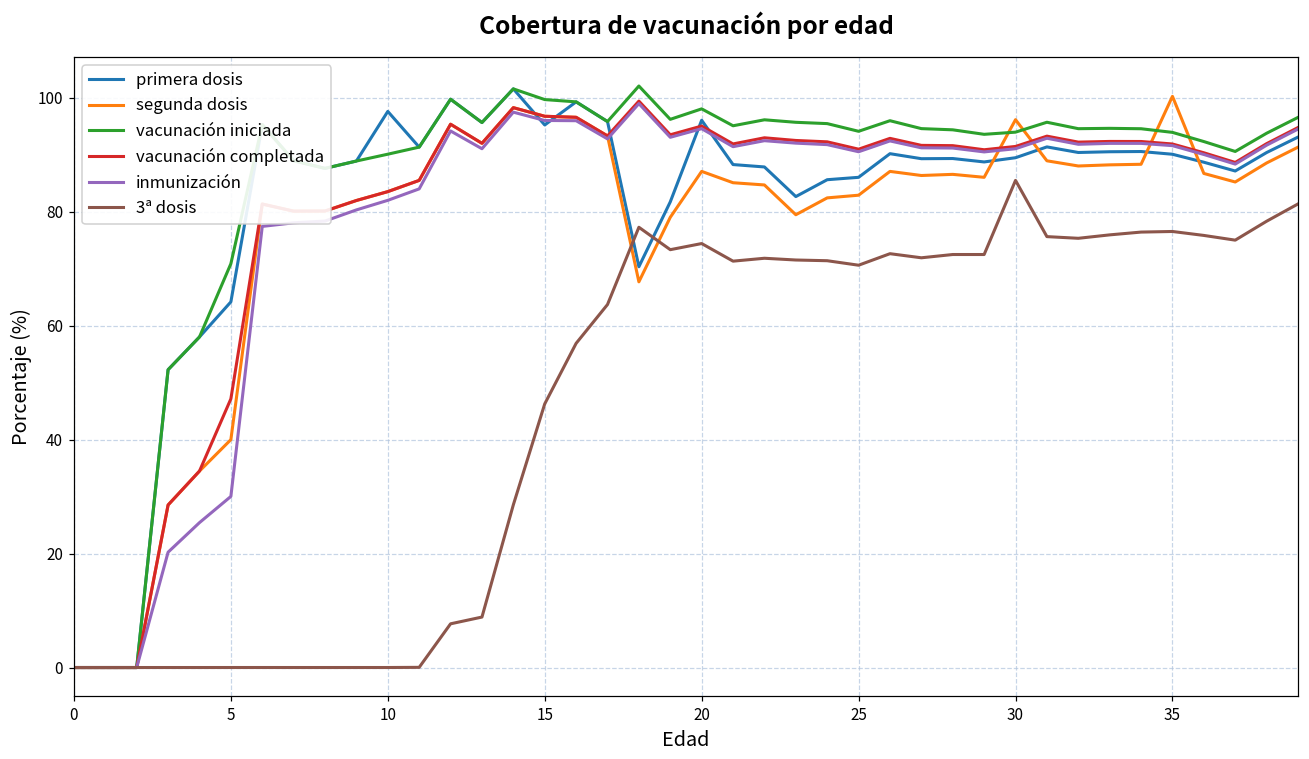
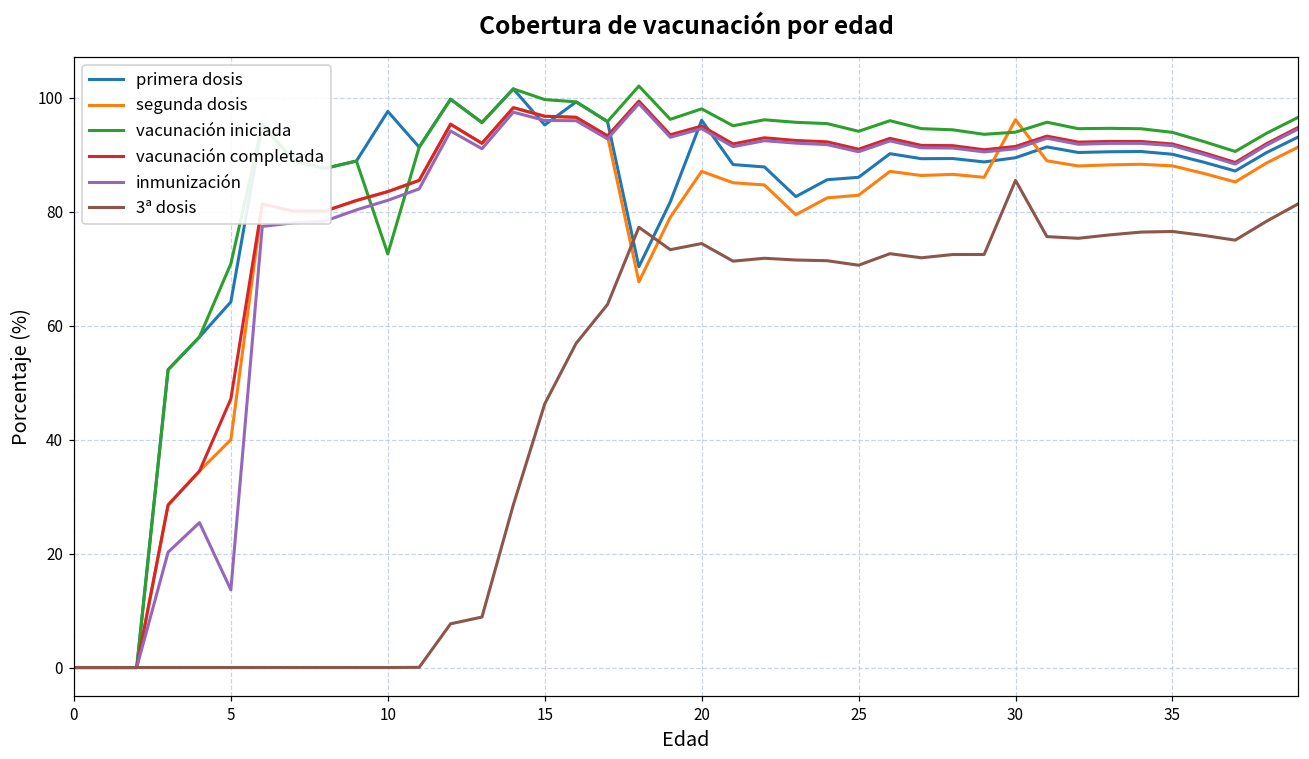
  {
    "primera dosis": {
      "5": 64,
      "10": 98,
      "15": 95,
      "20": 96,
      "25": 86,
      "30": 90,
      "35": 90
    },
    "segunda dosis": {
      "5": 40,
      "20": 87,
      "25": 83,
      "30": 96,
-     "35": 100
+     "35": 88
    },
    "vacunación iniciada": {
      "5": 71,
-     "10": 90,
+     "10": 73,
      "15": 100,
      "20": 98,
      "25": 94,
      "30": 94,
      "35": 94
    },
    "vacunación completada": {
      "5": 47
    },
    "inmunización": {
-     "5": 30,
+     "5": 14,
      "10": 82,
      "15": 96
    },
    "3ª dosis": {
      "5": 0,
      "10": 0,
      "15": 46,
      "20": 74,
      "25": 71,
      "30": 86,
      "35": 77
    }
  }
